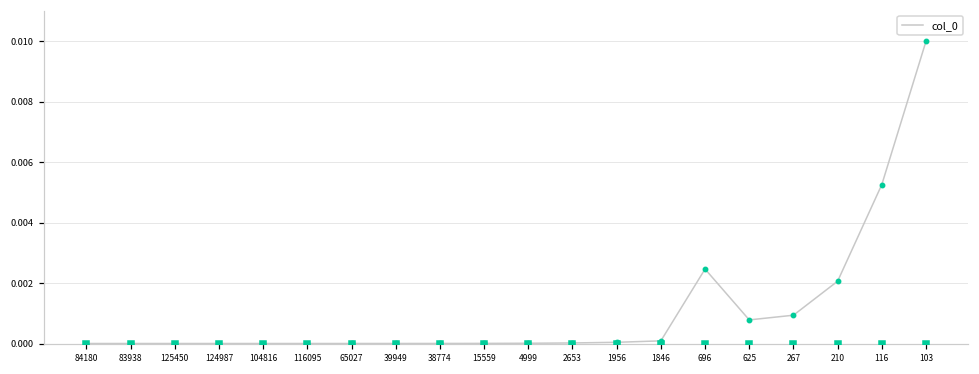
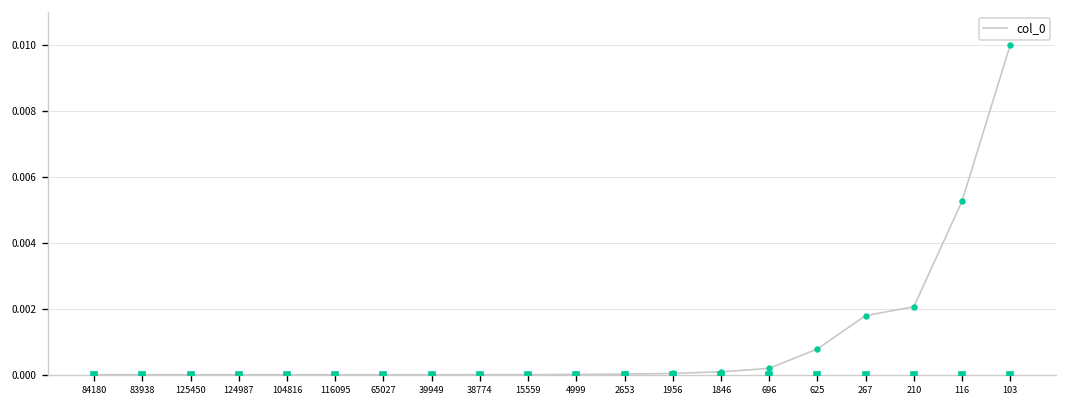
  {
    "col_0": {
-     "696": 0.0025,
+     "696": 0.0002,
      "625": 0.0008,
-     "267": 0.0009,
+     "267": 0.0018,
      "210": 0.0021,
      "116": 0.0053,
      "103": 0.0100
    }
  }
